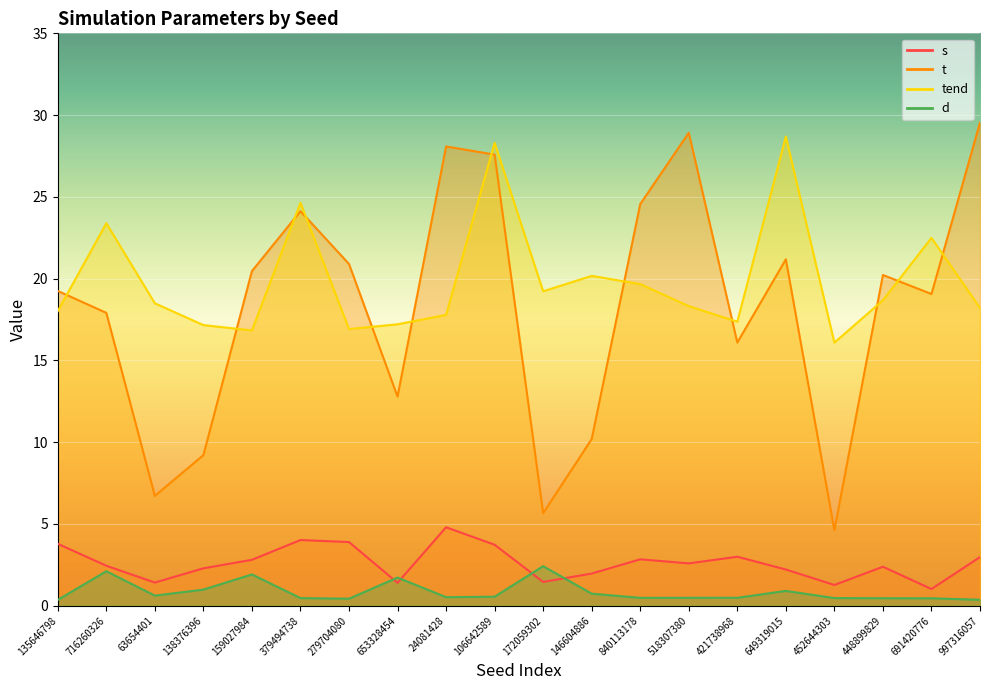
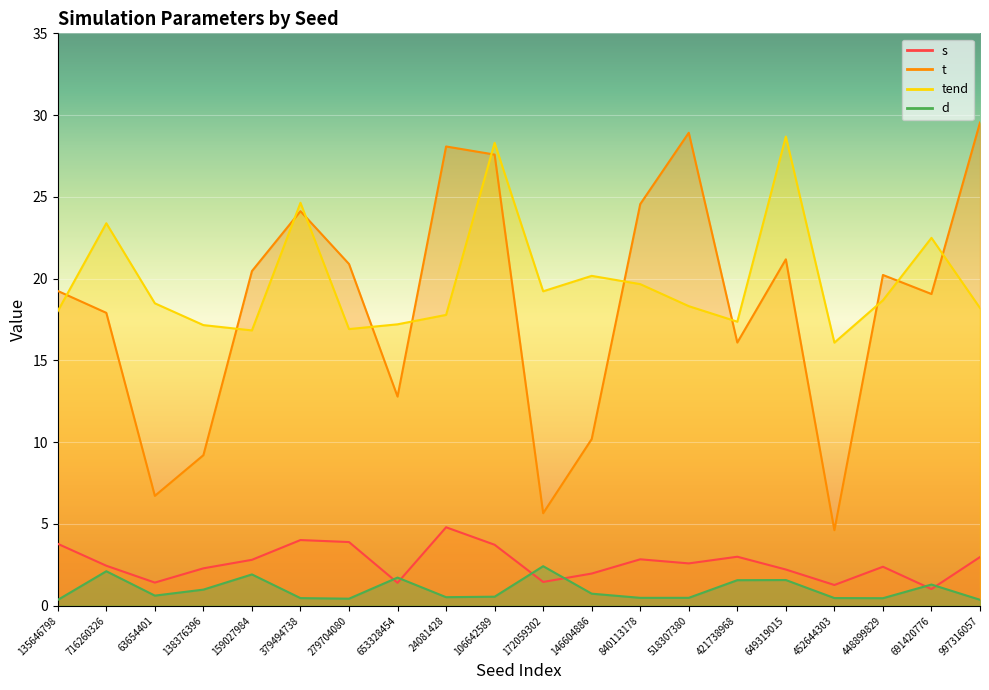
  {
    "d": {
      "135646798": 0.4,
      "716260326": 2.1,
      "63654401": 0.6,
      "138376396": 1.0,
      "159027984": 1.9,
      "379494738": 0.5,
      "279704080": 0.4,
      "653328454": 1.7,
      "24081428": 0.5,
      "106642589": 0.5,
      "172059302": 2.4,
      "146604886": 0.7,
      "840113178": 0.5,
      "518307380": 0.5,
-     "421738968": 0.5,
-     "649319015": 0.9,
+     "421738968": 1.6,
+     "649319015": 1.6,
      "452644303": 0.5,
      "448899829": 0.5,
-     "691420776": 0.5,
+     "691420776": 1.3,
      "997316057": 0.4
    }
  }
